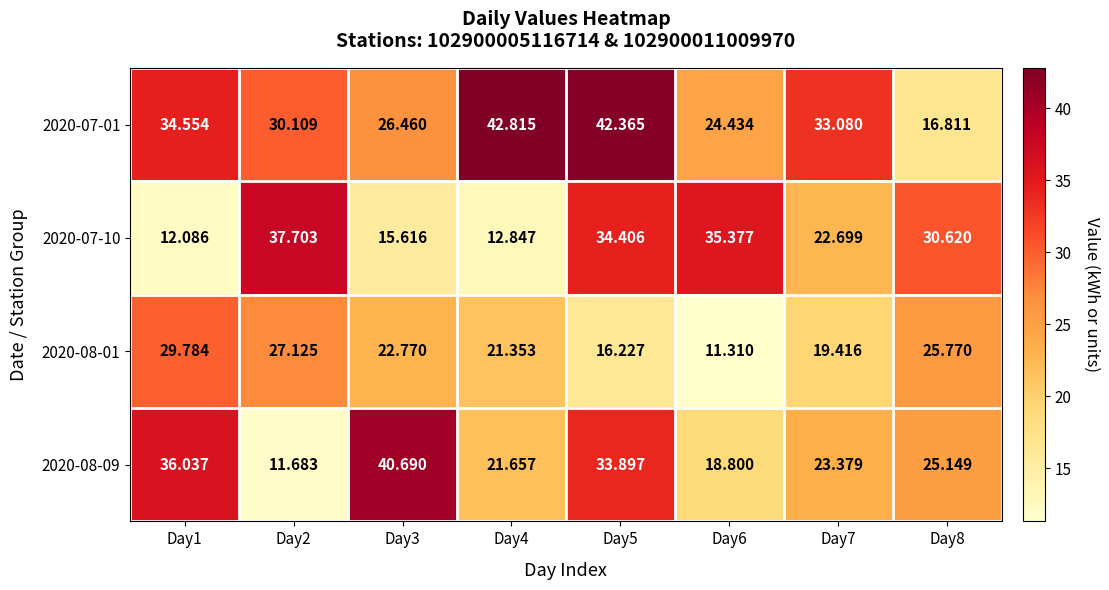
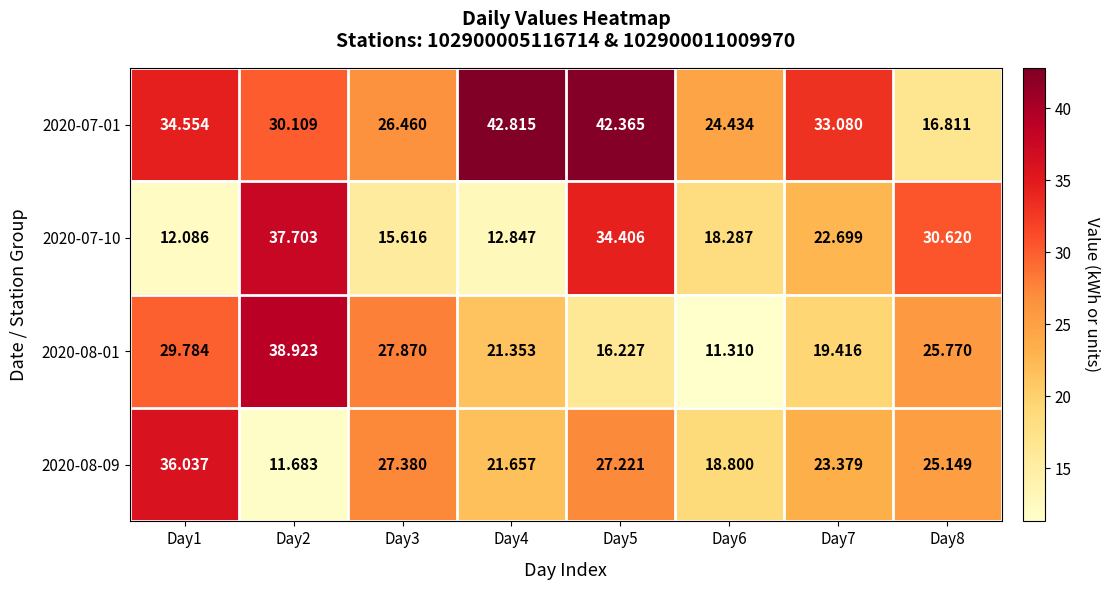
  {
    "2020-07-01": {
      "Day1": 34.554,
      "Day2": 30.109,
      "Day3": 26.460,
      "Day4": 42.815,
      "Day5": 42.365,
      "Day6": 24.434,
      "Day7": 33.080,
      "Day8": 16.811
    },
    "2020-07-10": {
      "Day1": 12.086,
      "Day2": 37.703,
      "Day3": 15.616,
      "Day4": 12.847,
      "Day5": 34.406,
-     "Day6": 35.377,
+     "Day6": 18.287,
      "Day7": 22.699,
      "Day8": 30.620
    },
    "2020-08-01": {
      "Day1": 29.784,
-     "Day2": 27.125,
-     "Day3": 22.770,
+     "Day2": 38.923,
+     "Day3": 27.870,
      "Day4": 21.353,
      "Day5": 16.227,
      "Day6": 11.310,
      "Day7": 19.416,
      "Day8": 25.770
    },
    "2020-08-09": {
      "Day1": 36.037,
      "Day2": 11.683,
-     "Day3": 40.690,
+     "Day3": 27.380,
      "Day4": 21.657,
-     "Day5": 33.897,
+     "Day5": 27.221,
      "Day6": 18.800,
      "Day7": 23.379,
      "Day8": 25.149
    }
  }
